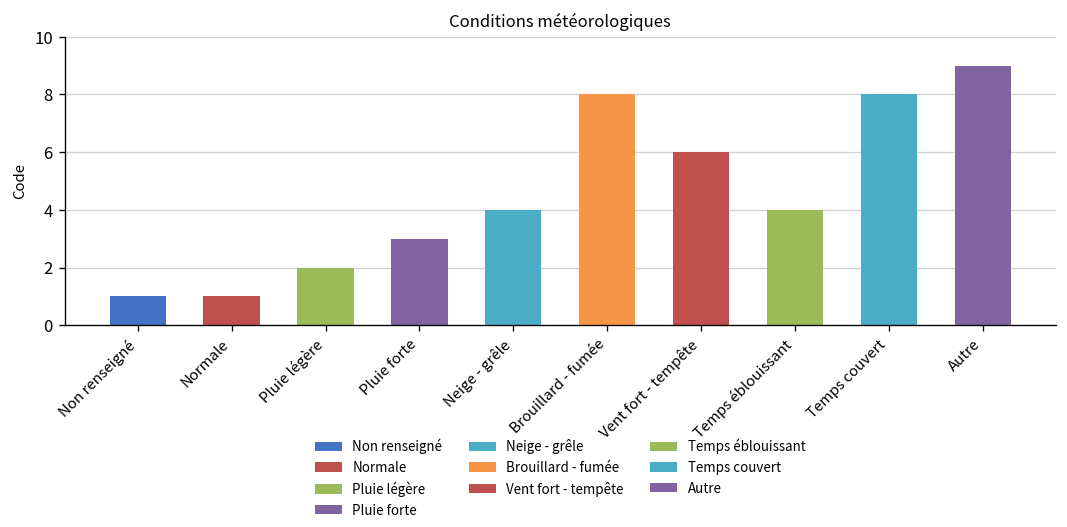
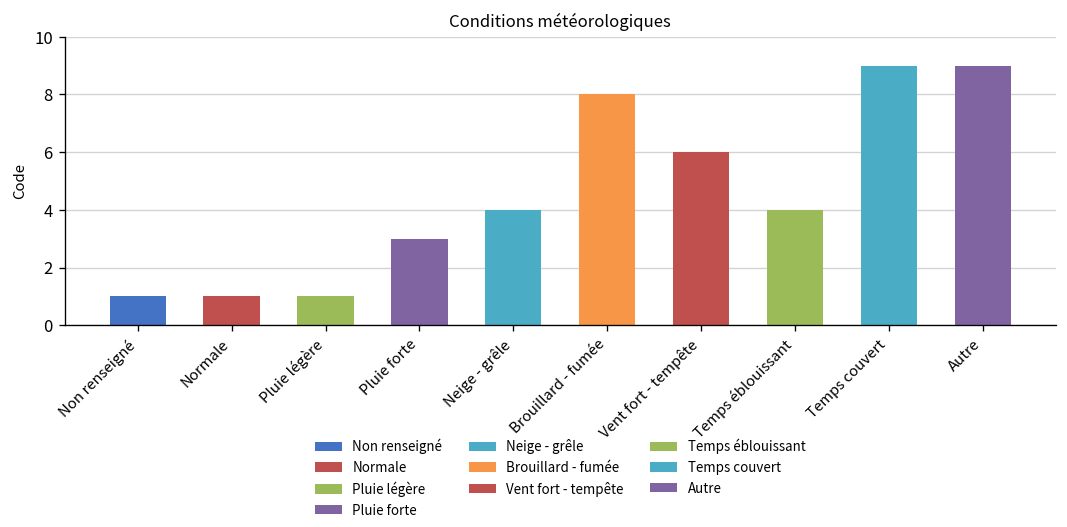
  {
    "Non renseigné": 1,
    "Normale": 1,
-   "Pluie légère": 2,
+   "Pluie légère": 1,
    "Pluie forte": 3,
    "Neige - grêle": 4,
    "Brouillard - fumée": 8,
    "Vent fort - tempête": 6,
    "Temps éblouissant": 4,
-   "Temps couvert": 8,
+   "Temps couvert": 9,
    "Autre": 9
  }
